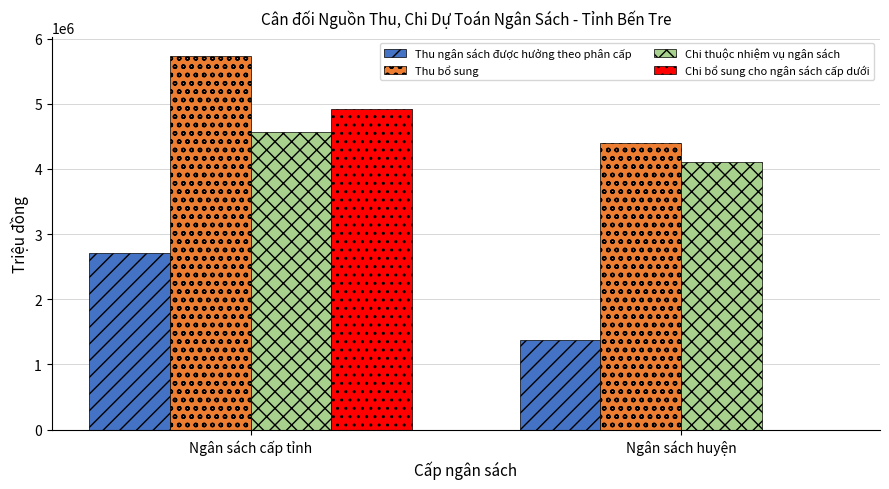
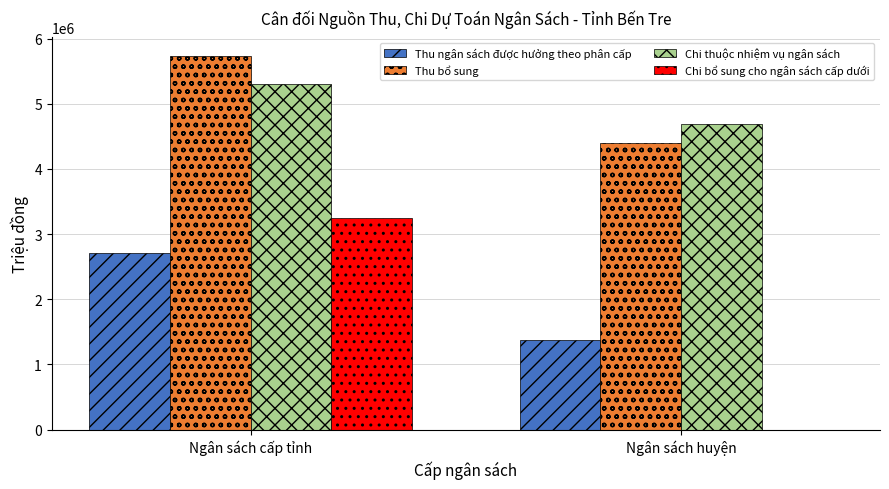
  {
    "Thu ngân sách được hưởng theo phân cấp": {
      "Ngân sách cấp tỉnh": 2700000,
      "Ngân sách huyện": 1400000
    },
    "Thu bổ sung": {
      "Ngân sách cấp tỉnh": 5700000,
      "Ngân sách huyện": 4400000
    },
    "Chi thuộc nhiệm vụ ngân sách": {
-     "Ngân sách cấp tỉnh": 4600000,
-     "Ngân sách huyện": 4100000
+     "Ngân sách cấp tỉnh": 5300000,
+     "Ngân sách huyện": 4700000
    },
    "Chi bổ sung cho ngân sách cấp dưới": {
-     "Ngân sách cấp tỉnh": 4900000,
+     "Ngân sách cấp tỉnh": 3300000,
      "Ngân sách huyện": 0
    }
  }
